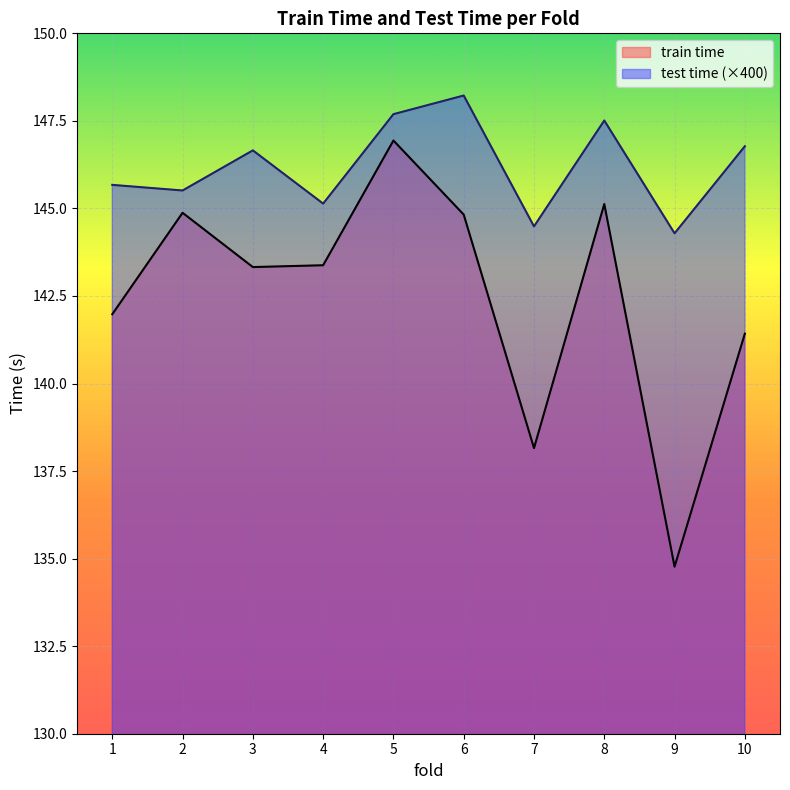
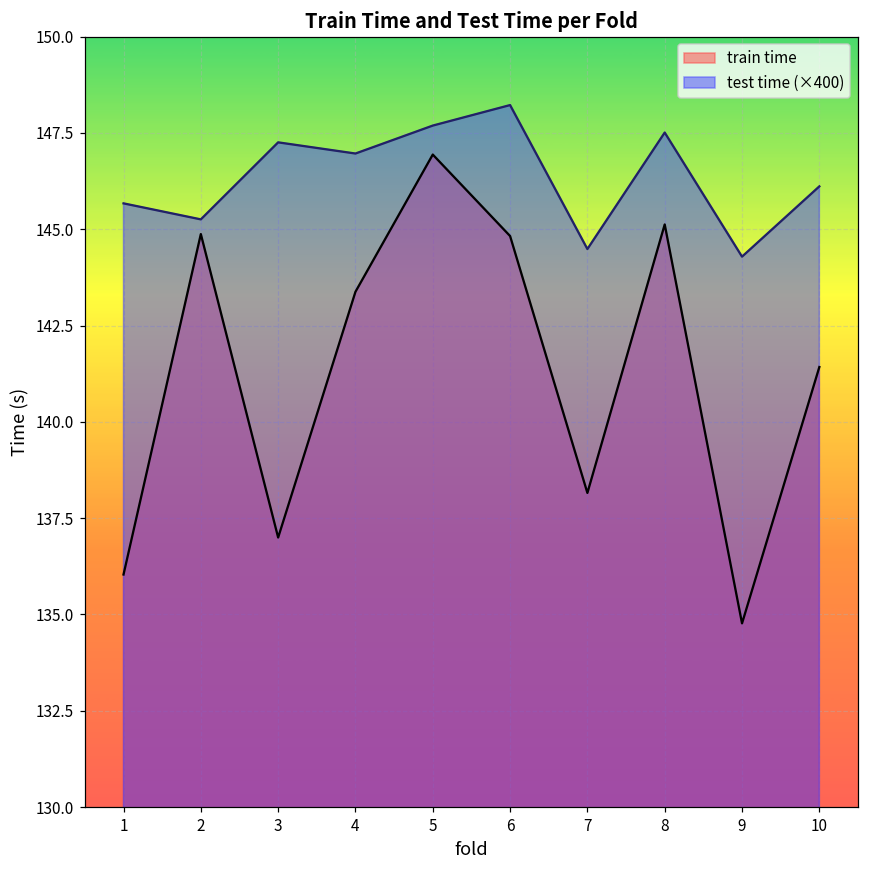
  {
    "train time": {
-     "1": 142.0,
+     "1": 136.0,
      "2": 144.9,
-     "3": 143.3,
+     "3": 137.0,
      "4": 143.4,
      "5": 146.9,
      "6": 144.8,
      "7": 138.2,
      "8": 145.1,
      "9": 134.8,
      "10": 141.4
    },
    "test time (×400)": {
      "1": 145.7,
-     "2": 145.5,
-     "3": 146.7,
-     "4": 145.1,
+     "2": 145.3,
+     "3": 147.3,
+     "4": 147.0,
      "5": 147.7,
      "6": 148.2,
      "7": 144.5,
      "8": 147.5,
      "9": 144.3,
-     "10": 146.8
+     "10": 146.1
    }
  }
